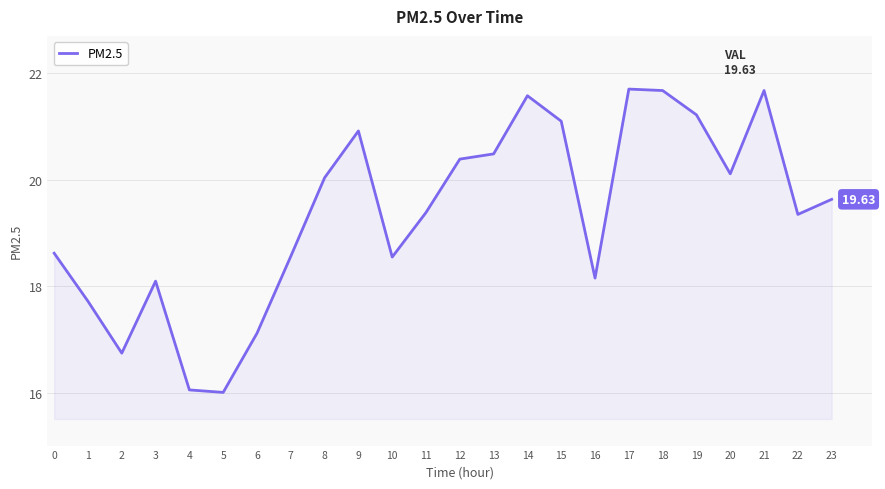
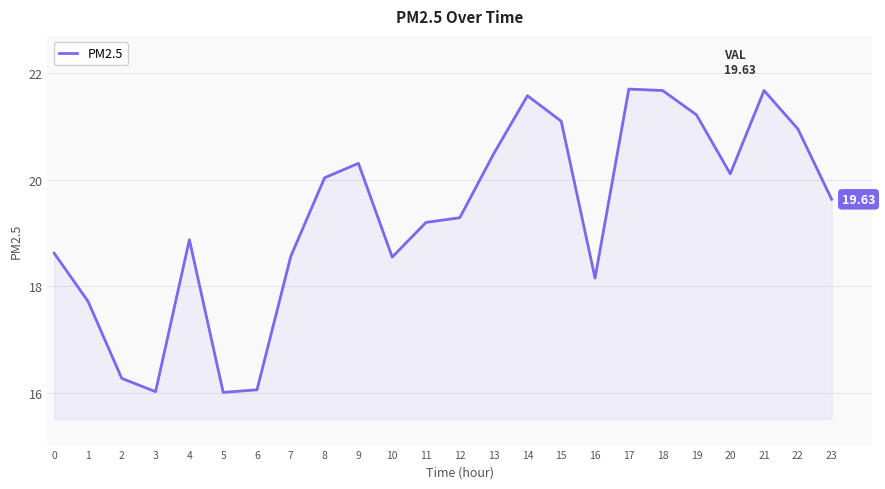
  {
    "0": 18.6,
    "1": 17.7,
-   "2": 16.7,
-   "3": 18.1,
-   "4": 16.0,
+   "2": 16.3,
+   "3": 16.0,
+   "4": 18.9,
    "5": 16.0,
-   "6": 17.1,
+   "6": 16.1,
    "7": 18.6,
    "8": 20.0,
-   "9": 20.9,
+   "9": 20.3,
    "10": 18.5,
-   "11": 19.4,
-   "12": 20.4,
+   "11": 19.2,
+   "12": 19.3,
    "13": 20.5,
    "14": 21.6,
    "15": 21.1,
    "16": 18.2,
    "17": 21.7,
    "18": 21.7,
    "19": 21.2,
    "20": 20.1,
-   "22": 19.3
+   "22": 21.0
  }
